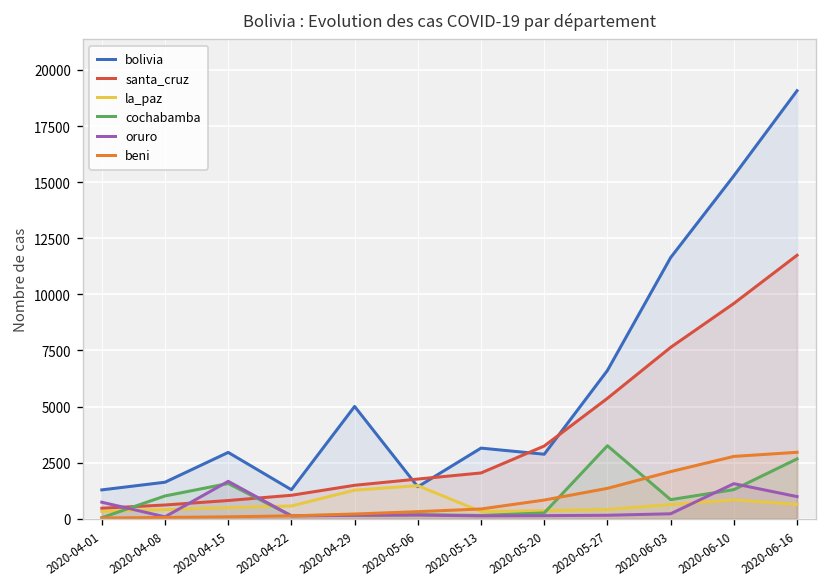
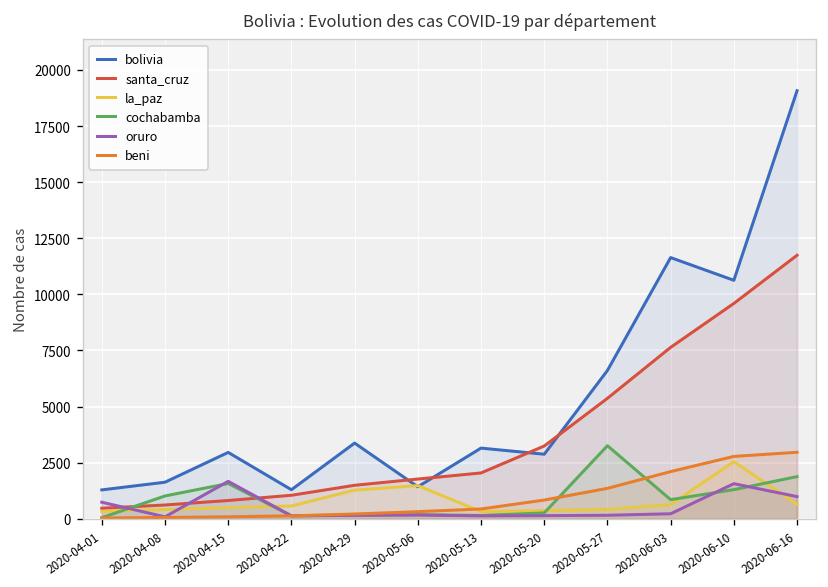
  {
    "bolivia": {
      "2020-04-01": 1300,
      "2020-04-08": 1600,
      "2020-04-15": 3000,
      "2020-04-22": 1300,
-     "2020-04-29": 5000,
+     "2020-04-29": 3400,
      "2020-05-13": 3100,
      "2020-05-20": 2900,
      "2020-05-27": 6600,
      "2020-06-03": 11600,
-     "2020-06-10": 15300,
+     "2020-06-10": 10600,
      "2020-06-16": 19100
    },
    "la_paz": {
      "2020-04-01": 300,
      "2020-04-08": 400,
      "2020-04-15": 500,
      "2020-04-22": 600,
      "2020-04-29": 1300,
      "2020-05-27": 400,
      "2020-06-03": 600,
-     "2020-06-10": 800,
+     "2020-06-10": 2500,
      "2020-06-16": 600
    },
    "cochabamba": {
      "2020-04-08": 1000,
      "2020-05-27": 3300,
      "2020-06-03": 900,
      "2020-06-10": 1300,
-     "2020-06-16": 2700
+     "2020-06-16": 1900
    },
    "oruro": {
      "2020-04-01": 700,
      "2020-05-27": 200,
      "2020-06-03": 200,
      "2020-06-10": 1600,
      "2020-06-16": 1000
    }
  }
